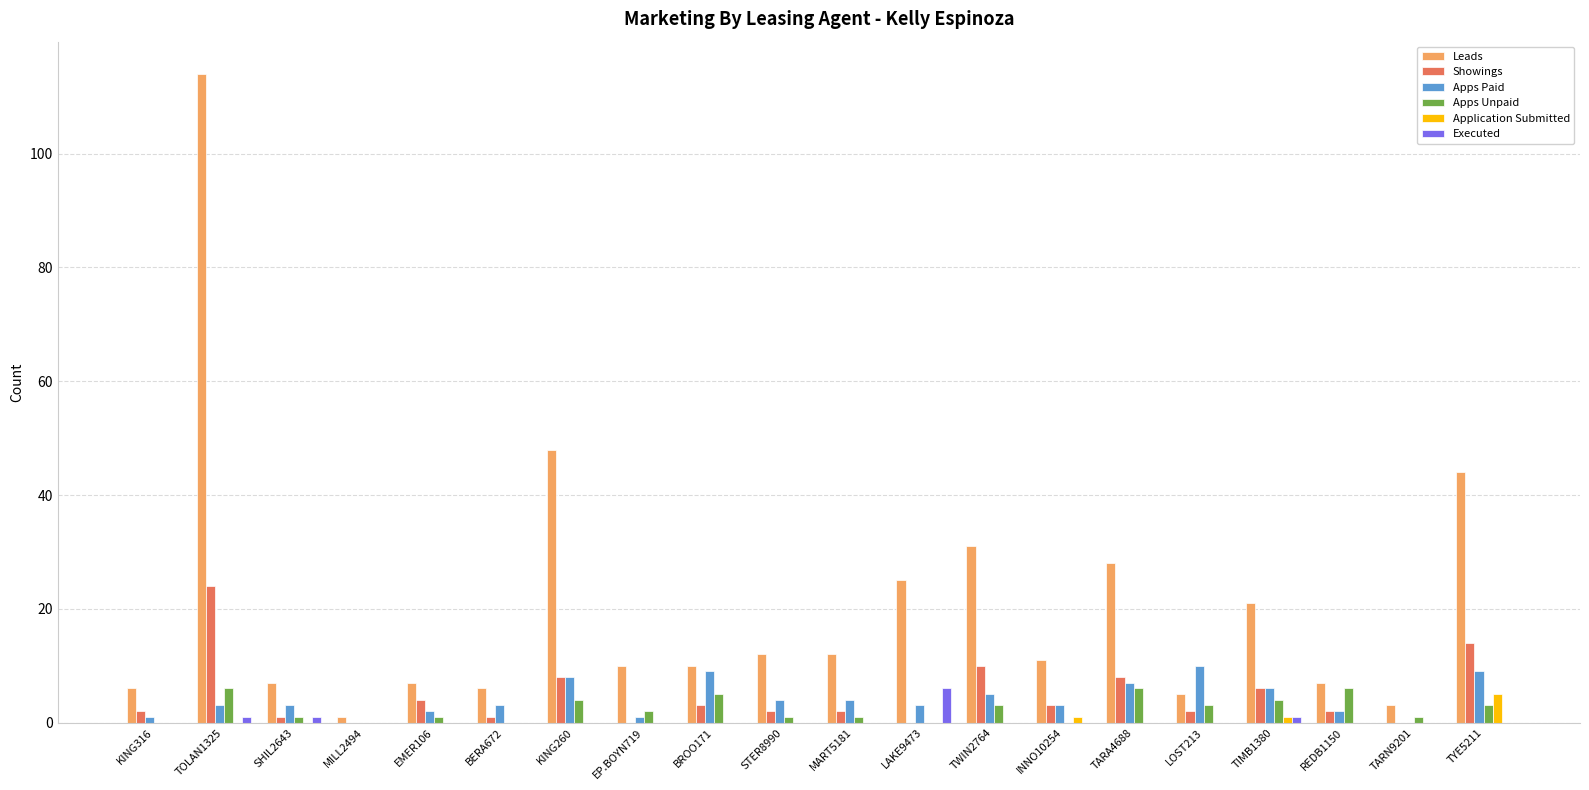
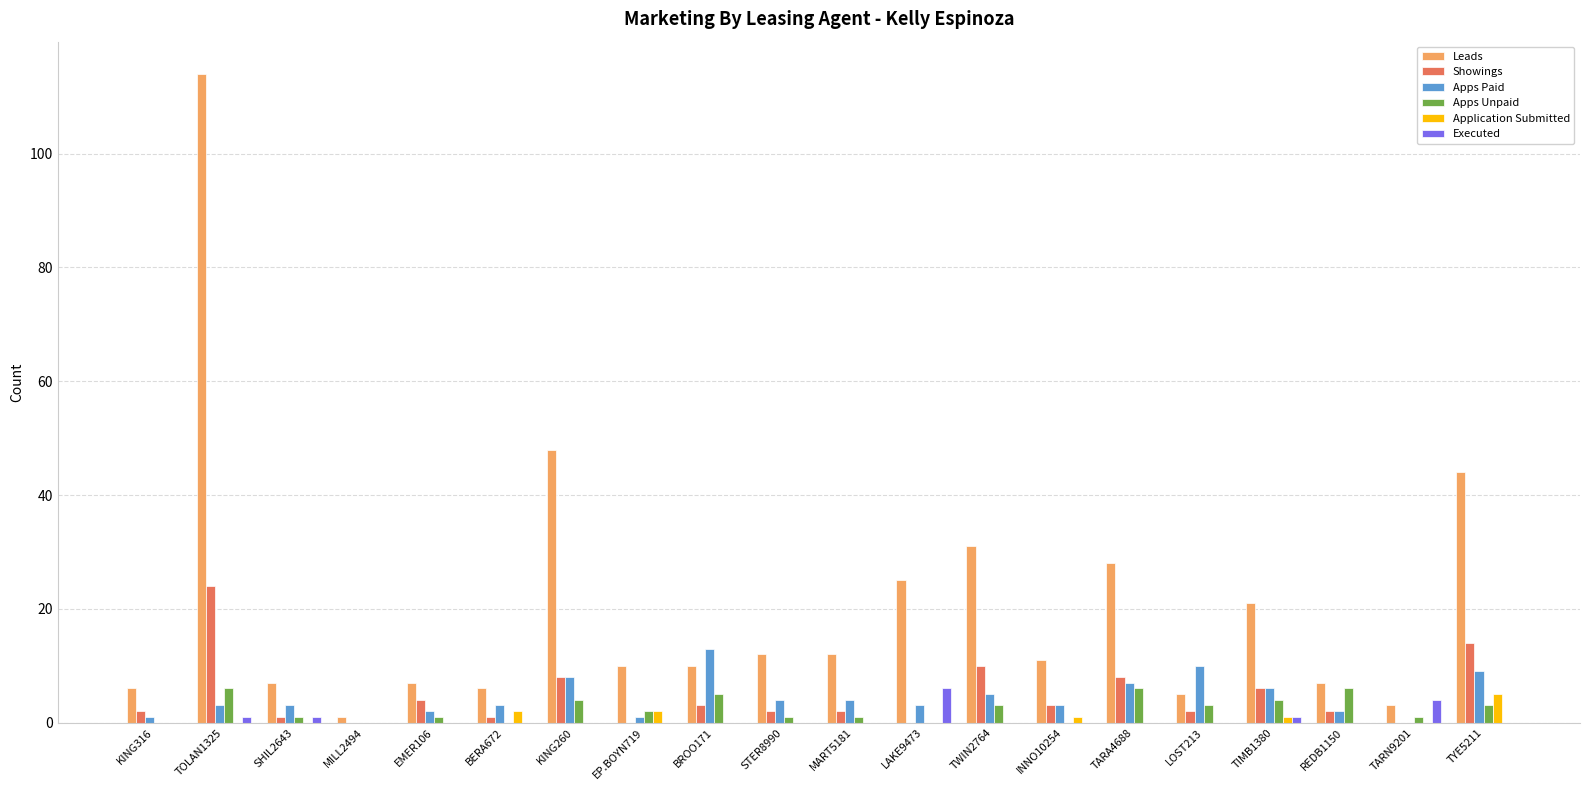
  {
    "Apps Paid": {
      "KING316": 1,
      "TOLAN1325": 3,
      "SHIL2643": 3,
      "MILL2494": 0,
      "EMER106": 2,
      "BERA672": 3,
      "KING260": 8,
      "EP.BOYN719": 1,
-     "BROO171": 9,
+     "BROO171": 13,
      "STER8990": 4,
      "MART5181": 4,
      "LAKE9473": 3,
      "TWIN2764": 5,
      "INNO10254": 3,
      "TARA4688": 7,
      "LOST213": 10,
      "TIMB1380": 6,
      "REDB1150": 2,
      "TARN9201": 0,
      "TYE5211": 9
    },
    "Apps Unpaid": {
      "KING316": 0,
      "TOLAN1325": 6,
      "SHIL2643": 1,
      "MILL2494": 0,
      "EMER106": 1,
      "BERA672": 0,
      "KING260": 4,
      "EP.BOYN719": 2,
      "BROO171": 5,
      "STER8990": 1,
      "MART5181": 1,
      "LAKE9473": 0,
      "TWIN2764": 3,
      "INNO10254": 0,
      "TARA4688": 6,
      "LOST213": 3,
      "TIMB1380": 4,
      "REDB1150": 6,
      "TARN9201": 1,
      "TYE5211": 3
    },
    "Application Submitted": {
      "KING316": 0,
      "TOLAN1325": 0,
      "SHIL2643": 0,
      "MILL2494": 0,
      "EMER106": 0,
-     "BERA672": 0,
+     "BERA672": 2,
      "KING260": 0,
-     "EP.BOYN719": 0,
+     "EP.BOYN719": 2,
      "BROO171": 0,
      "STER8990": 0,
      "MART5181": 0,
      "LAKE9473": 0,
      "TWIN2764": 0,
      "INNO10254": 1,
      "TARA4688": 0,
      "LOST213": 0,
      "TIMB1380": 1,
      "REDB1150": 0,
      "TARN9201": 0,
      "TYE5211": 5
    },
    "Executed": {
      "KING316": 0,
      "TOLAN1325": 1,
      "SHIL2643": 1,
      "MILL2494": 0,
      "EMER106": 0,
      "BERA672": 0,
      "KING260": 0,
      "EP.BOYN719": 0,
      "BROO171": 0,
      "STER8990": 0,
      "MART5181": 0,
      "LAKE9473": 6,
      "TWIN2764": 0,
      "INNO10254": 0,
      "TARA4688": 0,
      "LOST213": 0,
      "TIMB1380": 1,
      "REDB1150": 0,
-     "TARN9201": 0,
+     "TARN9201": 4,
      "TYE5211": 0
    }
  }
